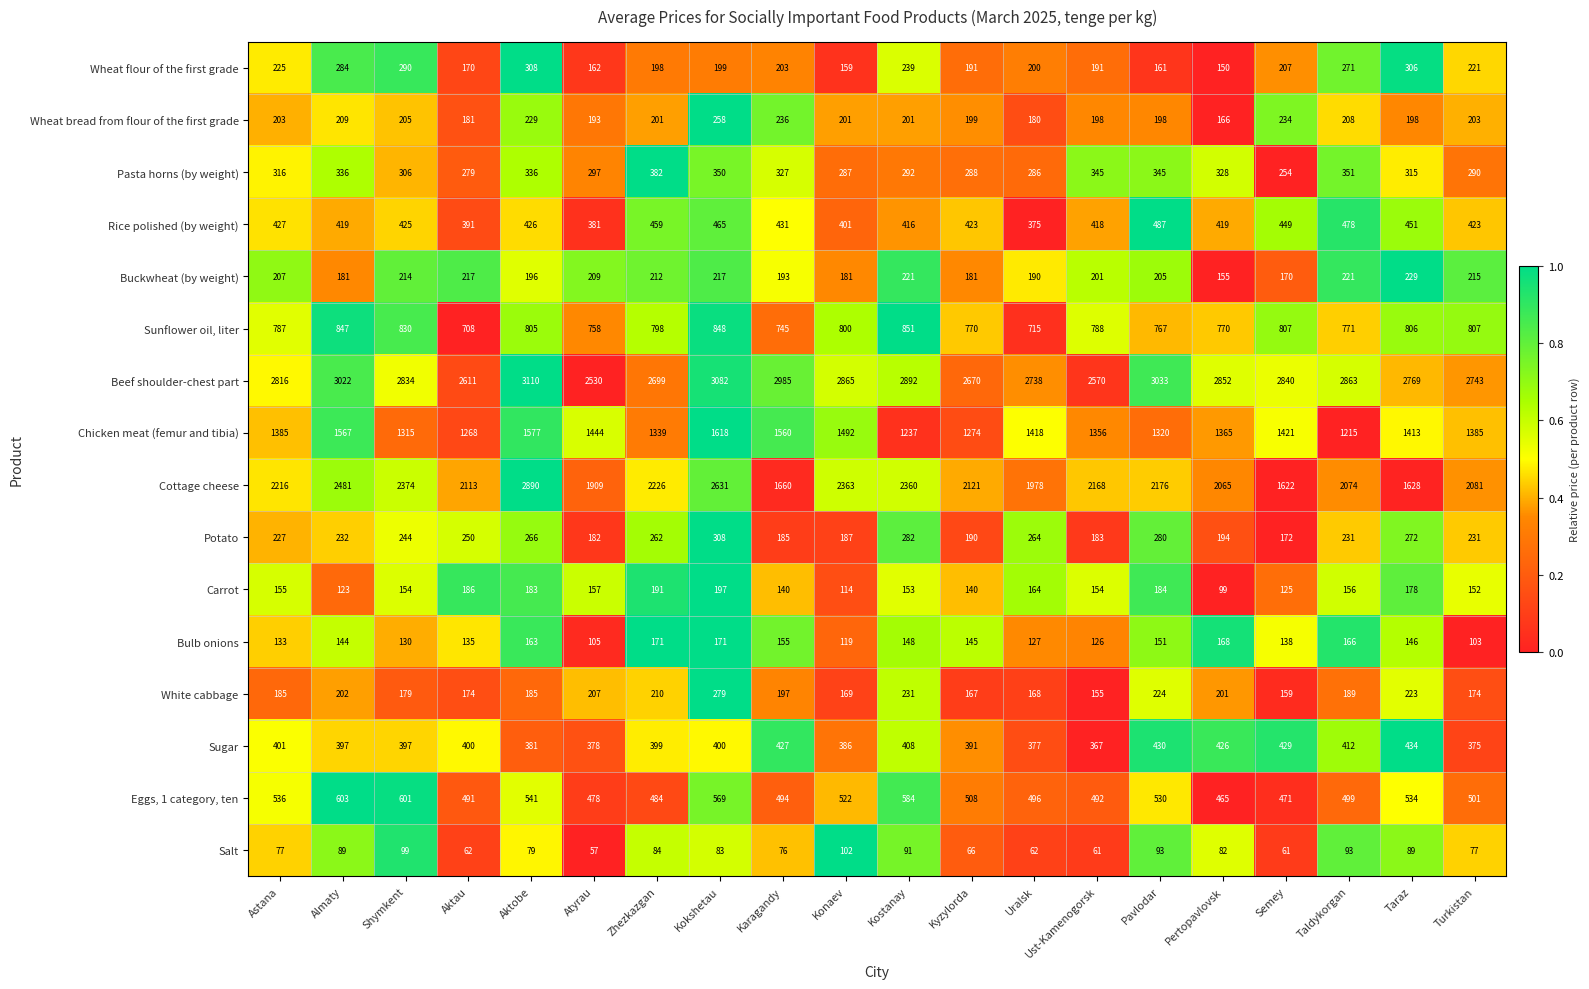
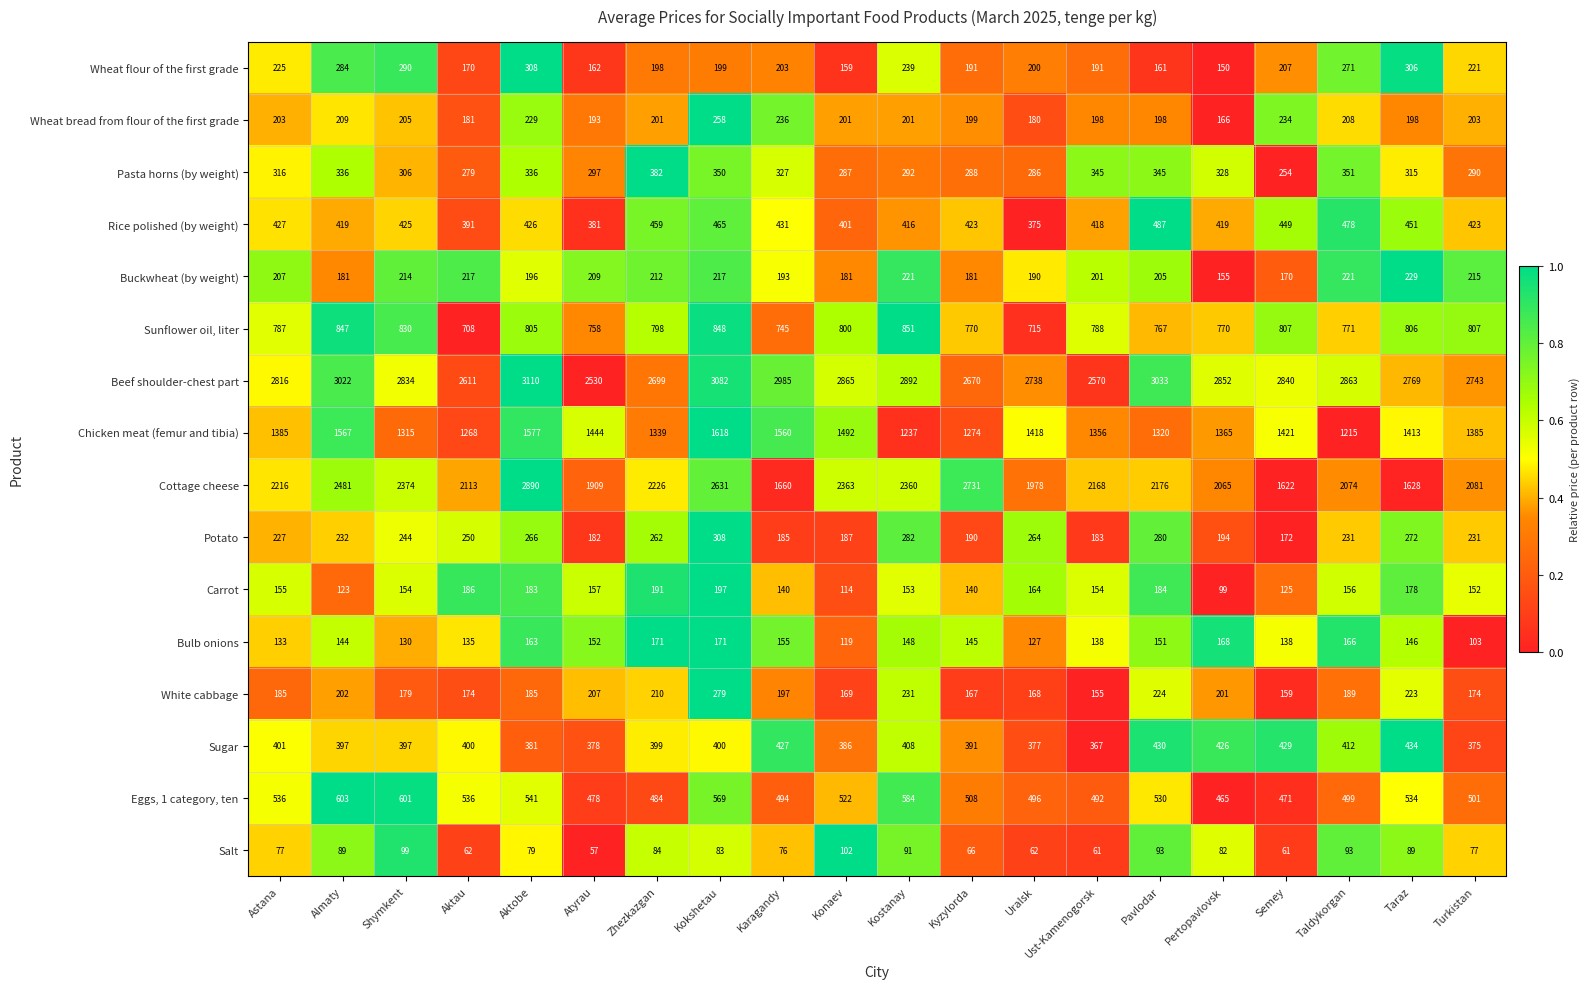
  {
    "Cottage cheese": {
      "Astana": 2216,
      "Almaty": 2481,
      "Shymkent": 2374,
      "Aktau": 2113,
      "Aktobe": 2890,
      "Atyrau": 1909,
      "Zhezkazgan": 2226,
      "Kokshetau": 2631,
      "Karagandy": 1660,
      "Konaev": 2363,
      "Kostanay": 2360,
-     "Kyzylorda": 2121,
+     "Kyzylorda": 2731,
      "Uralsk": 1978,
      "Ust-Kamenogorsk": 2168,
      "Pavlodar": 2176,
      "Pertopavlovsk": 2065,
      "Semey": 1622,
      "Taldykorgan": 2074,
      "Taraz": 1628,
      "Turkistan": 2081
    },
    "Bulb onions": {
      "Astana": 133,
      "Almaty": 144,
      "Shymkent": 130,
      "Aktau": 135,
      "Aktobe": 163,
-     "Atyrau": 105,
+     "Atyrau": 152,
      "Zhezkazgan": 171,
      "Kokshetau": 171,
      "Karagandy": 155,
      "Konaev": 119,
      "Kostanay": 148,
      "Kyzylorda": 145,
      "Uralsk": 127,
-     "Ust-Kamenogorsk": 126,
+     "Ust-Kamenogorsk": 138,
      "Pavlodar": 151,
      "Pertopavlovsk": 168,
      "Semey": 138,
      "Taldykorgan": 166,
      "Taraz": 146,
      "Turkistan": 103
    },
    "Eggs, 1 category, ten": {
      "Astana": 536,
      "Almaty": 603,
      "Shymkent": 601,
-     "Aktau": 491,
+     "Aktau": 536,
      "Aktobe": 541,
      "Atyrau": 478,
      "Zhezkazgan": 484,
      "Kokshetau": 569,
      "Karagandy": 494,
      "Konaev": 522,
      "Kostanay": 584,
      "Kyzylorda": 508,
      "Uralsk": 496,
      "Ust-Kamenogorsk": 492,
      "Pavlodar": 530,
      "Pertopavlovsk": 465,
      "Semey": 471,
      "Taldykorgan": 499,
      "Taraz": 534,
      "Turkistan": 501
    }
  }
